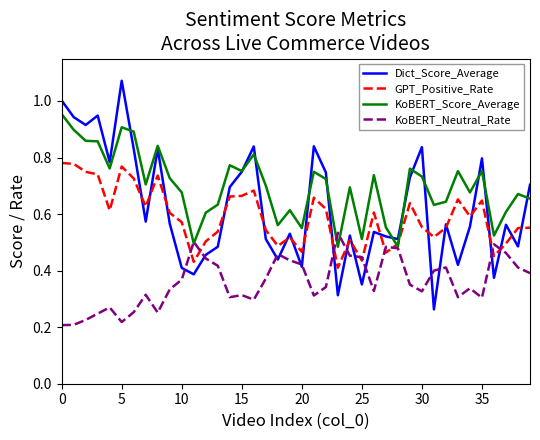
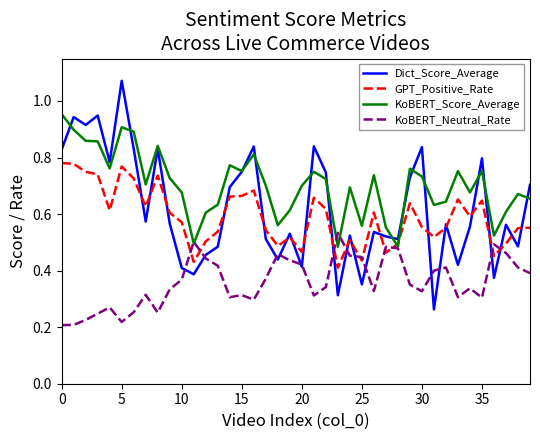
  {
    "Dict_Score_Average": {
-     "0": 1.00,
+     "0": 0.83,
      "5": 1.07,
      "10": 0.41,
      "25": 0.35,
      "30": 0.84,
      "35": 0.80
    },
    "GPT_Positive_Rate": {
      "0": 0.78,
      "5": 0.77,
      "10": 0.57,
      "15": 0.66,
      "20": 0.47,
      "25": 0.44,
      "30": 0.55,
      "35": 0.65
    },
    "KoBERT_Score_Average": {
      "0": 0.95,
      "5": 0.91,
      "10": 0.68,
-     "20": 0.55,
-     "25": 0.51,
+     "20": 0.70,
+     "25": 0.56,
      "30": 0.73,
      "35": 0.75
    },
    "KoBERT_Neutral_Rate": {
      "0": 0.21,
      "5": 0.22,
      "10": 0.37,
      "15": 0.31,
      "25": 0.45,
      "30": 0.33,
      "35": 0.30
    }
  }
